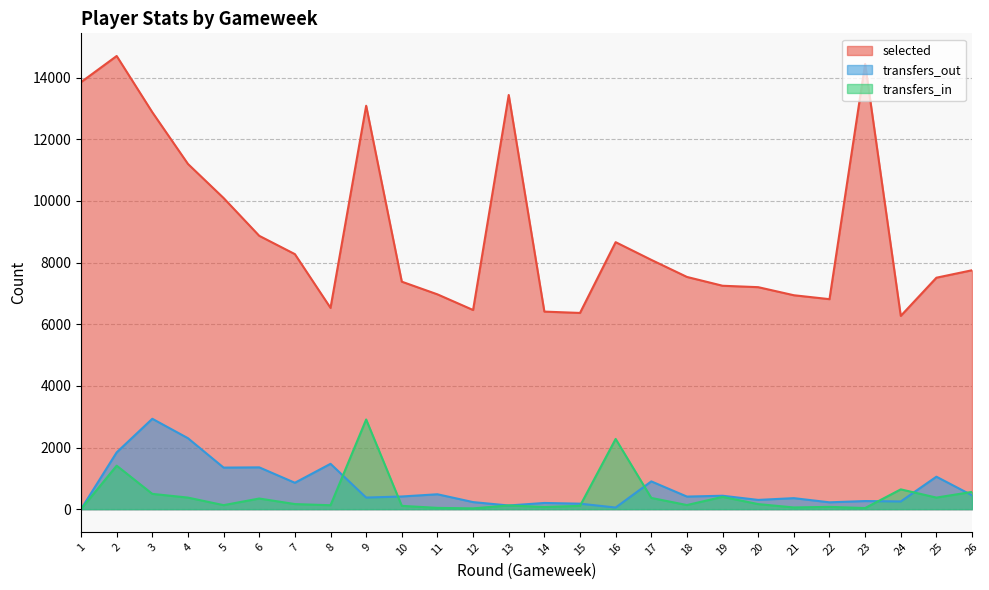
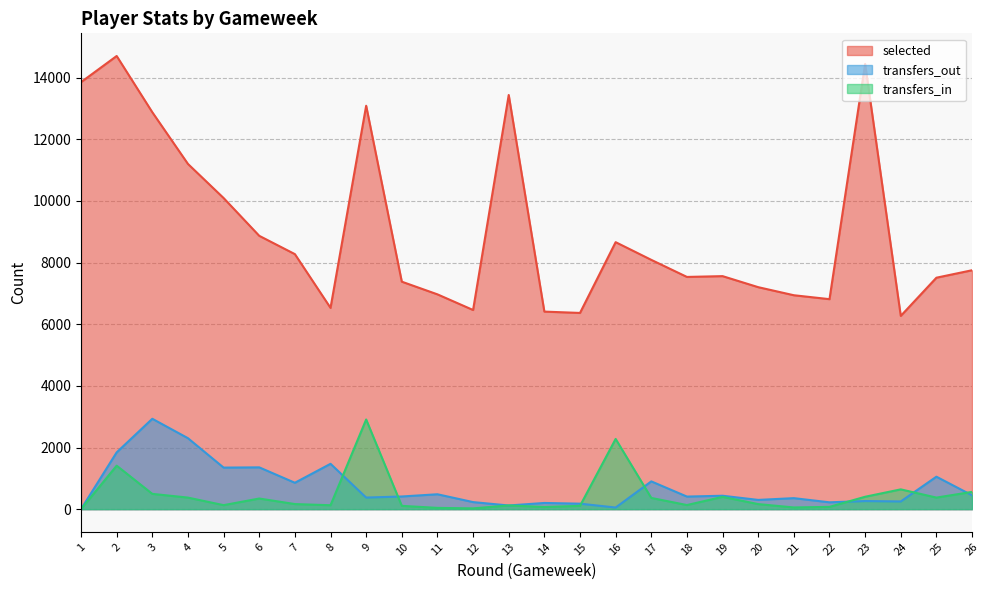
  {
    "selected": {
      "1": 13900,
      "2": 14700,
      "3": 12900,
      "4": 11200,
      "5": 10100,
      "6": 8900,
      "7": 8300,
      "8": 6500,
      "9": 13100,
      "10": 7400,
      "11": 7000,
      "12": 6500,
      "13": 13400,
      "14": 6400,
      "15": 6400,
      "16": 8700,
      "17": 8100,
      "18": 7500,
-     "19": 7200,
+     "19": 7600,
      "20": 7200,
      "21": 6900,
      "22": 6800,
      "24": 6300,
      "25": 7500,
      "26": 7800
    },
    "transfers_out": {
      "2": 1800,
      "3": 2900,
      "4": 2300,
      "5": 1300,
      "6": 1400,
      "7": 900,
      "8": 1500,
      "9": 400,
      "10": 400,
      "11": 500,
      "12": 200,
      "14": 200,
      "16": 100,
      "17": 900,
      "18": 400,
      "20": 300,
      "21": 400,
      "22": 200,
      "23": 300,
      "24": 300,
      "25": 1100,
      "26": 400
    },
    "transfers_in": {
      "2": 1400,
      "3": 500,
      "4": 400,
      "5": 100,
      "6": 300,
      "7": 200,
      "8": 100,
      "9": 2900,
      "10": 100,
      "11": 0,
      "12": 0,
      "14": 100,
      "16": 2300,
      "17": 400,
      "18": 100,
      "20": 200,
      "21": 100,
      "22": 100,
-     "23": 0,
+     "23": 400,
      "24": 600,
      "25": 400,
      "26": 600
    }
  }
